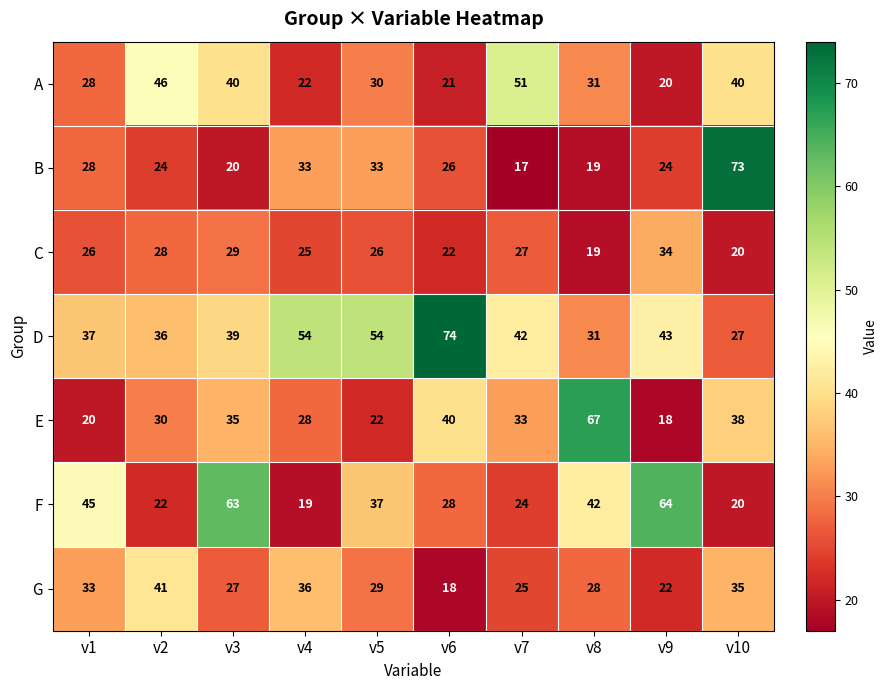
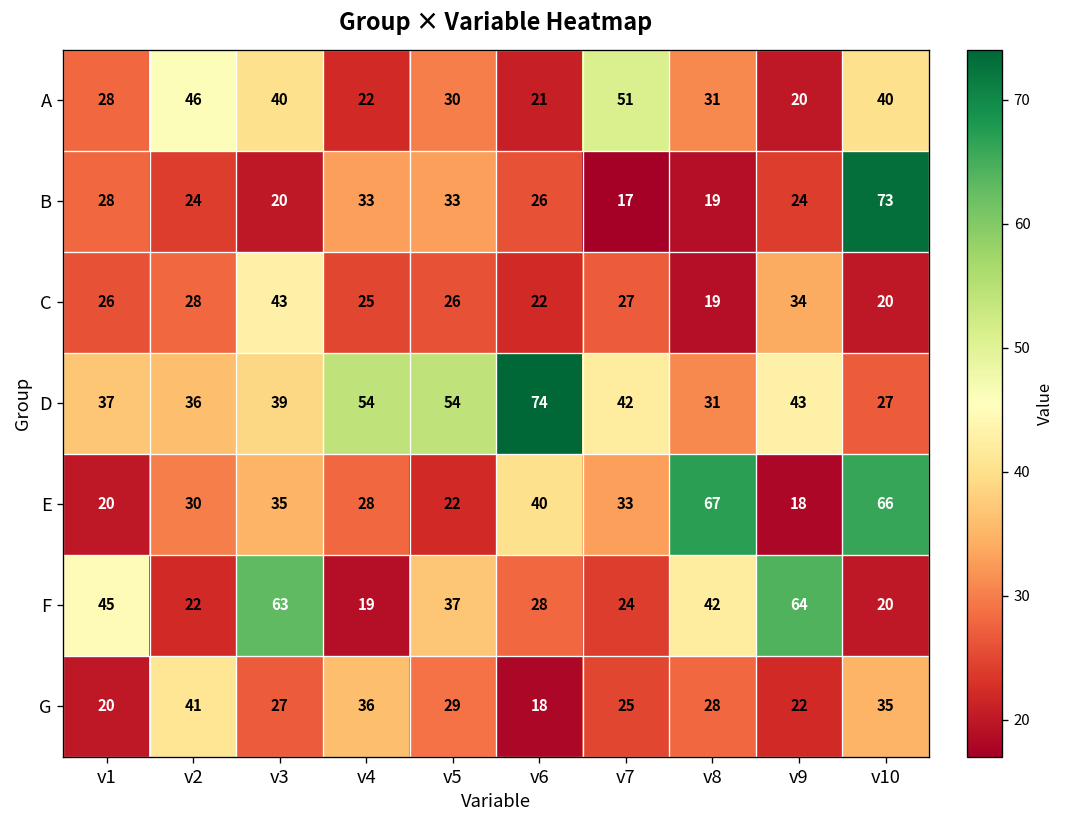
  {
    "A": {
      "v1": 28,
      "v2": 46,
      "v3": 40,
      "v4": 22,
      "v5": 30,
      "v6": 21,
      "v7": 51,
      "v8": 31,
      "v9": 20,
      "v10": 40
    },
    "B": {
      "v1": 28,
      "v2": 24,
      "v3": 20,
      "v4": 33,
      "v5": 33,
      "v6": 26,
      "v7": 17,
      "v8": 19,
      "v9": 24,
      "v10": 73
    },
    "C": {
      "v1": 26,
      "v2": 28,
-     "v3": 29,
+     "v3": 43,
      "v4": 25,
      "v5": 26,
      "v6": 22,
      "v7": 27,
      "v8": 19,
      "v9": 34,
      "v10": 20
    },
    "D": {
      "v1": 37,
      "v2": 36,
      "v3": 39,
      "v4": 54,
      "v5": 54,
      "v6": 74,
      "v7": 42,
      "v8": 31,
      "v9": 43,
      "v10": 27
    },
    "E": {
      "v1": 20,
      "v2": 30,
      "v3": 35,
      "v4": 28,
      "v5": 22,
      "v6": 40,
      "v7": 33,
      "v8": 67,
      "v9": 18,
-     "v10": 38
+     "v10": 66
    },
    "F": {
      "v1": 45,
      "v2": 22,
      "v3": 63,
      "v4": 19,
      "v5": 37,
      "v6": 28,
      "v7": 24,
      "v8": 42,
      "v9": 64,
      "v10": 20
    },
    "G": {
-     "v1": 33,
+     "v1": 20,
      "v2": 41,
      "v3": 27,
      "v4": 36,
      "v5": 29,
      "v6": 18,
      "v7": 25,
      "v8": 28,
      "v9": 22,
      "v10": 35
    }
  }
